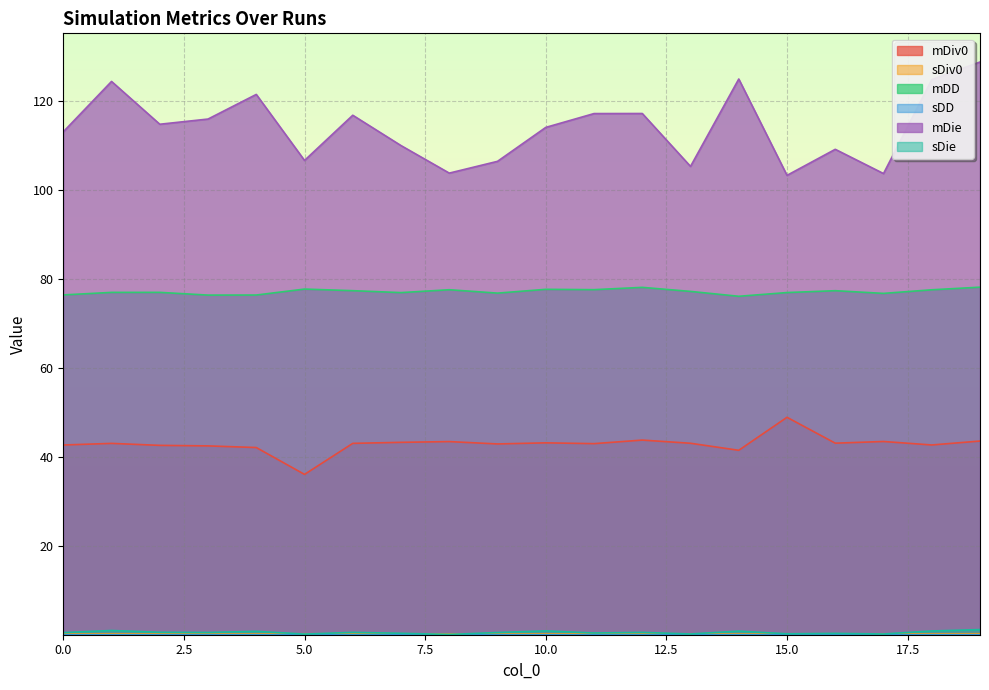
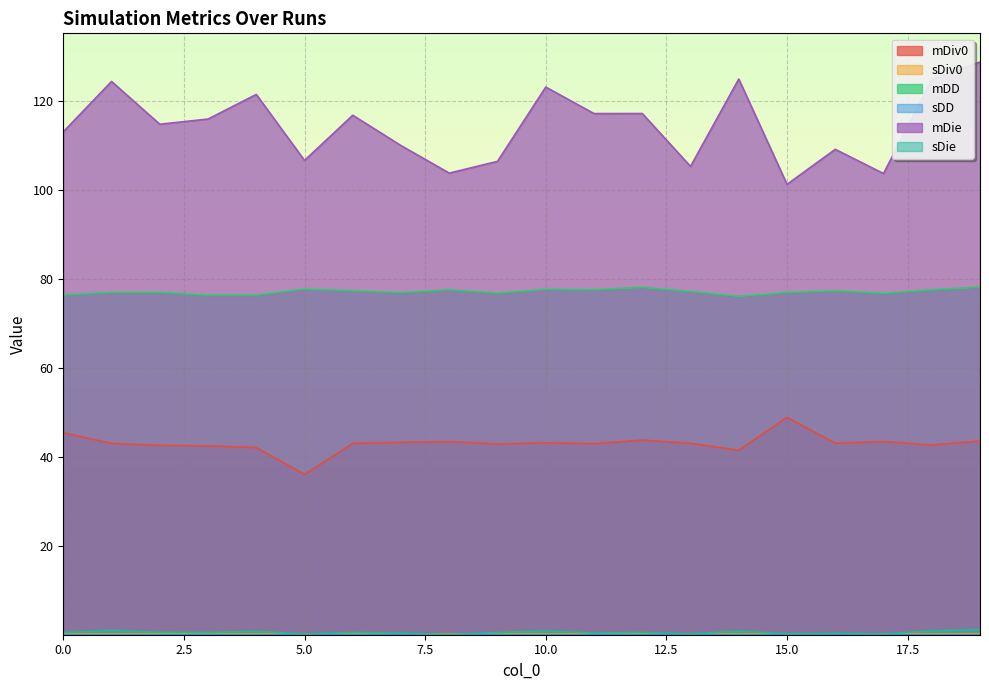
  {
    "mDiv0": {
-     "0.0": 43,
+     "0.0": 45,
      "5.0": 36,
      "10.0": 43,
      "15.0": 49
    },
    "mDie": {
      "0.0": 113,
      "5.0": 107,
-     "10.0": 114,
-     "15.0": 103
+     "10.0": 123,
+     "15.0": 101
    }
  }
